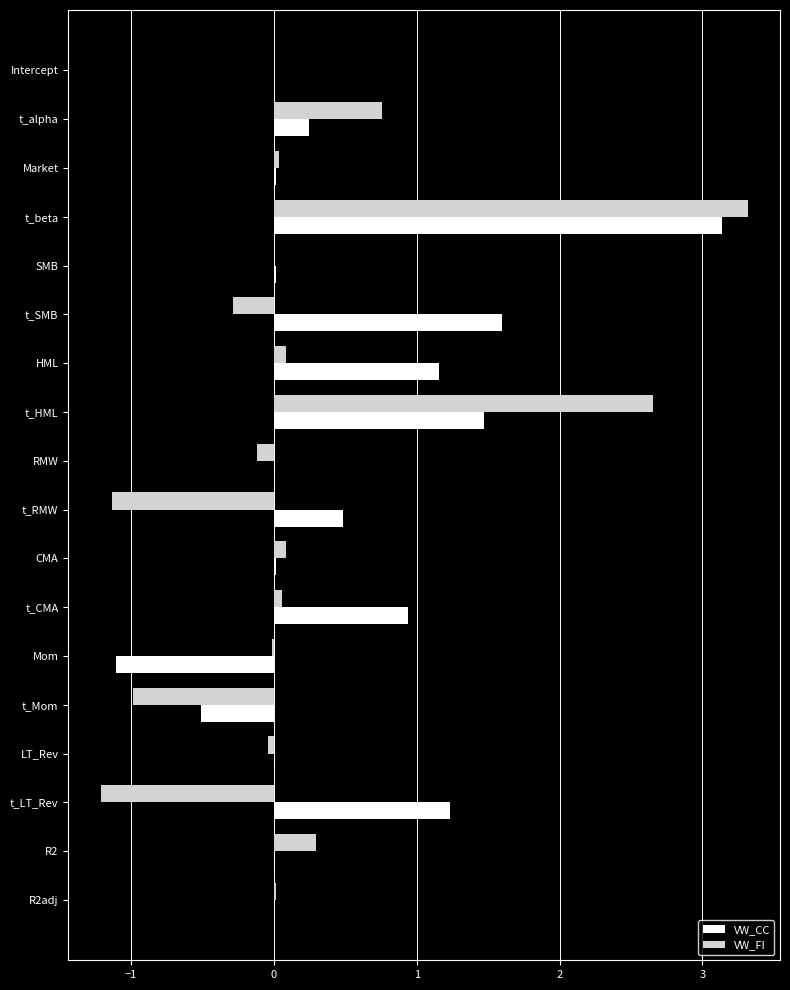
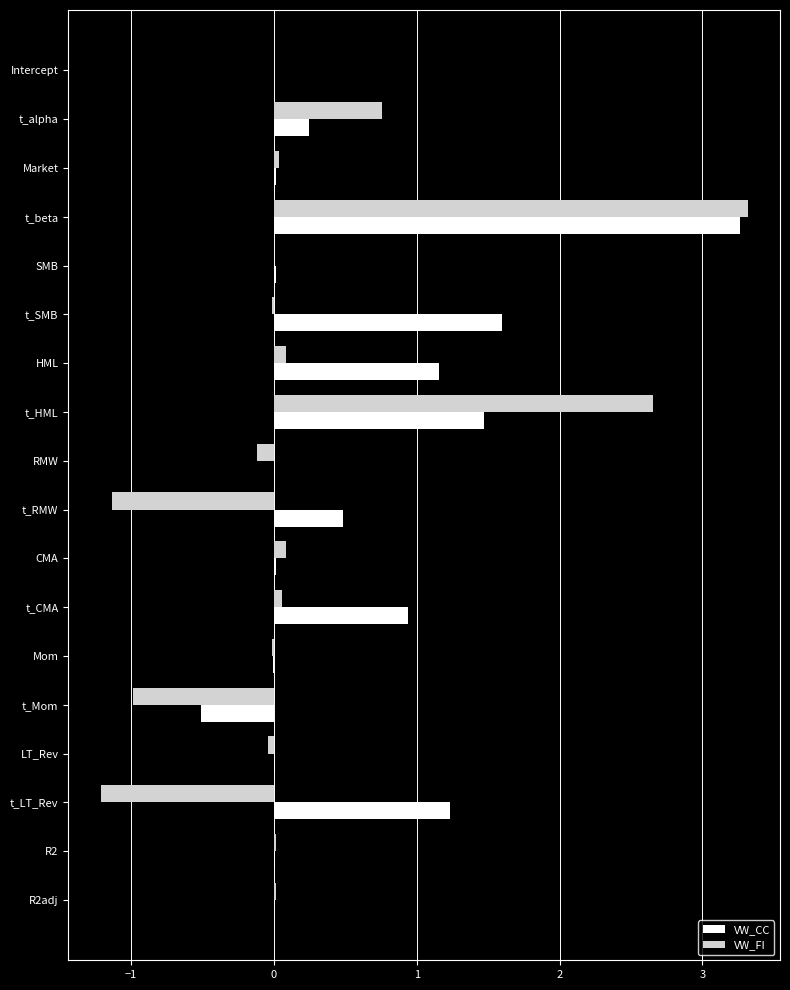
  {
    "VW_CC": {
      "t_alpha": 0.25,
-     "t_beta": 3.14,
+     "t_beta": 3.26,
      "t_SMB": 1.59,
      "HML": 1.15,
      "t_HML": 1.47,
      "t_RMW": 0.49,
      "t_CMA": 0.94,
-     "Mom": -1.10,
+     "Mom": 0.00,
      "t_Mom": -0.51,
      "t_LT_Rev": 1.23
    },
    "VW_FI": {
      "t_alpha": 0.76,
      "Market": 0.04,
      "t_beta": 3.32,
-     "t_SMB": -0.28,
+     "t_SMB": -0.01,
      "HML": 0.08,
      "t_HML": 2.66,
      "RMW": -0.12,
      "t_RMW": -1.13,
      "CMA": 0.08,
      "t_CMA": 0.06,
      "t_Mom": -0.98,
      "LT_Rev": -0.04,
      "t_LT_Rev": -1.21,
-     "R2": 0.30
+     "R2": 0.02
    }
  }
